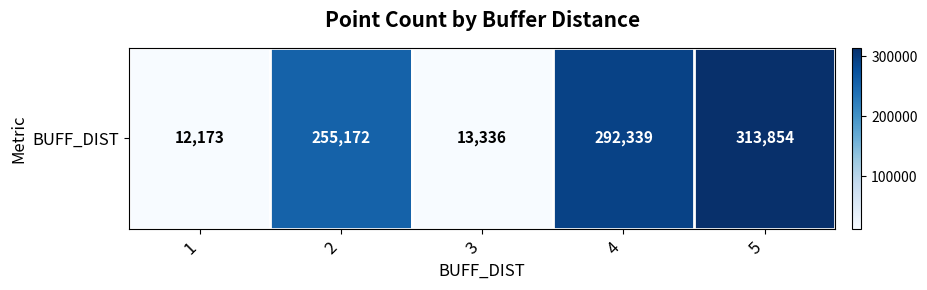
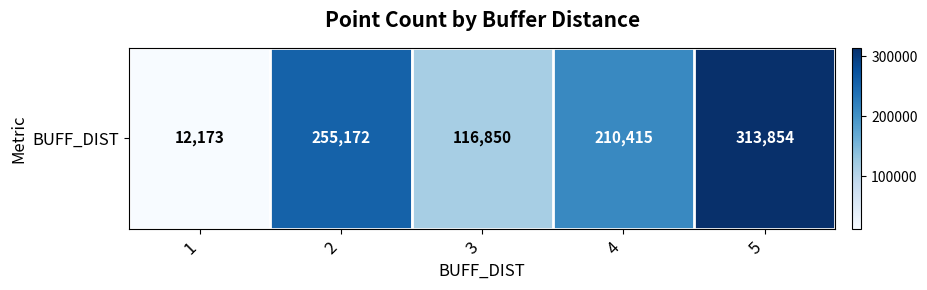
  {
    "BUFF_DIST": {
      "1": "12,173",
      "2": "255,172",
-     "3": "13,336",
-     "4": "292,339",
+     "3": "116,850",
+     "4": "210,415",
      "5": "313,854"
    }
  }
